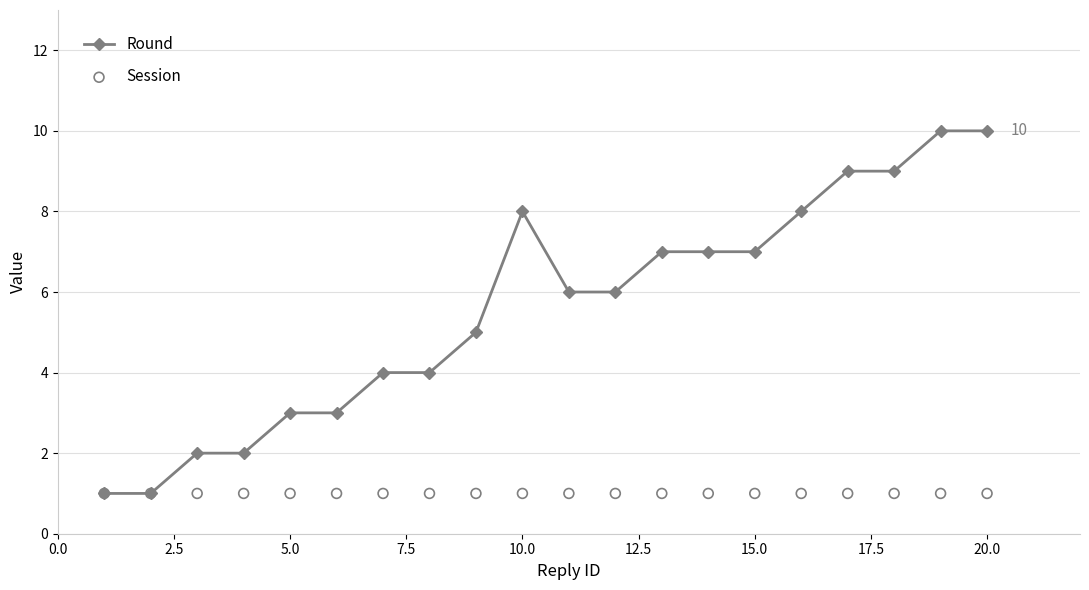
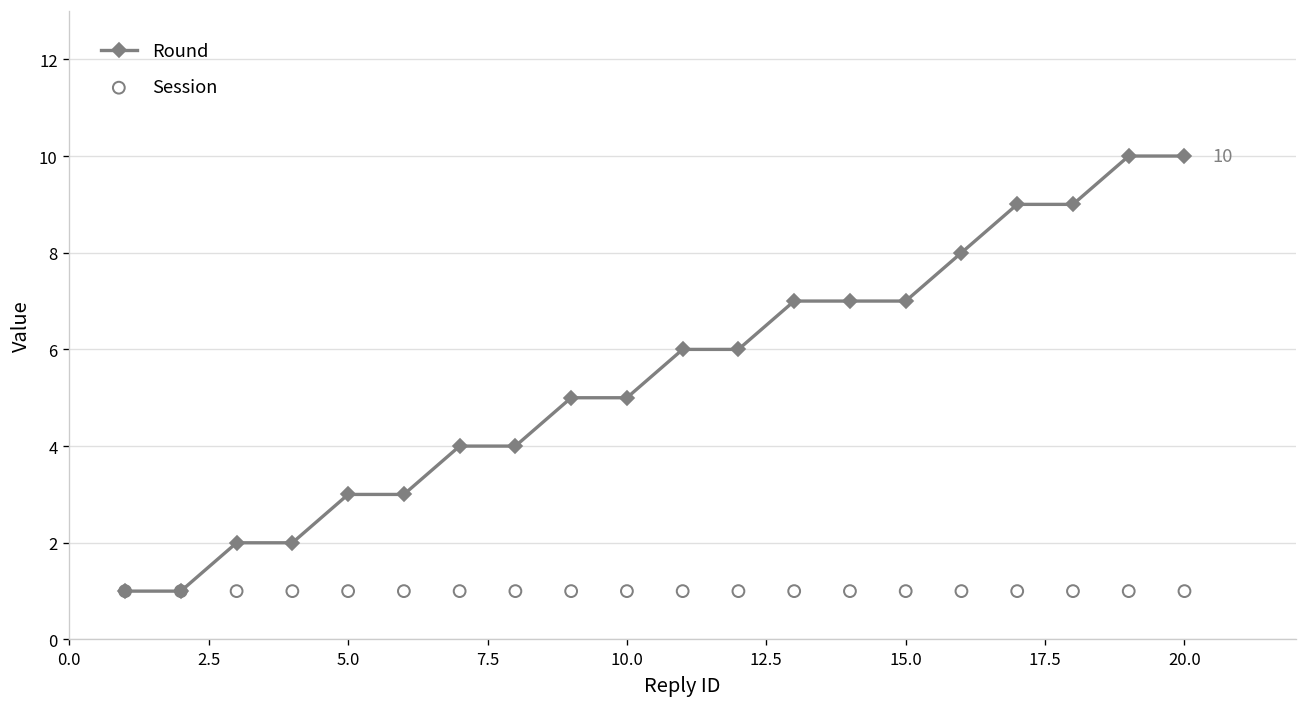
  {
    "Round": {
      "5.0": 3,
-     "10.0": 8,
+     "10.0": 5,
      "15.0": 7
    }
  }
